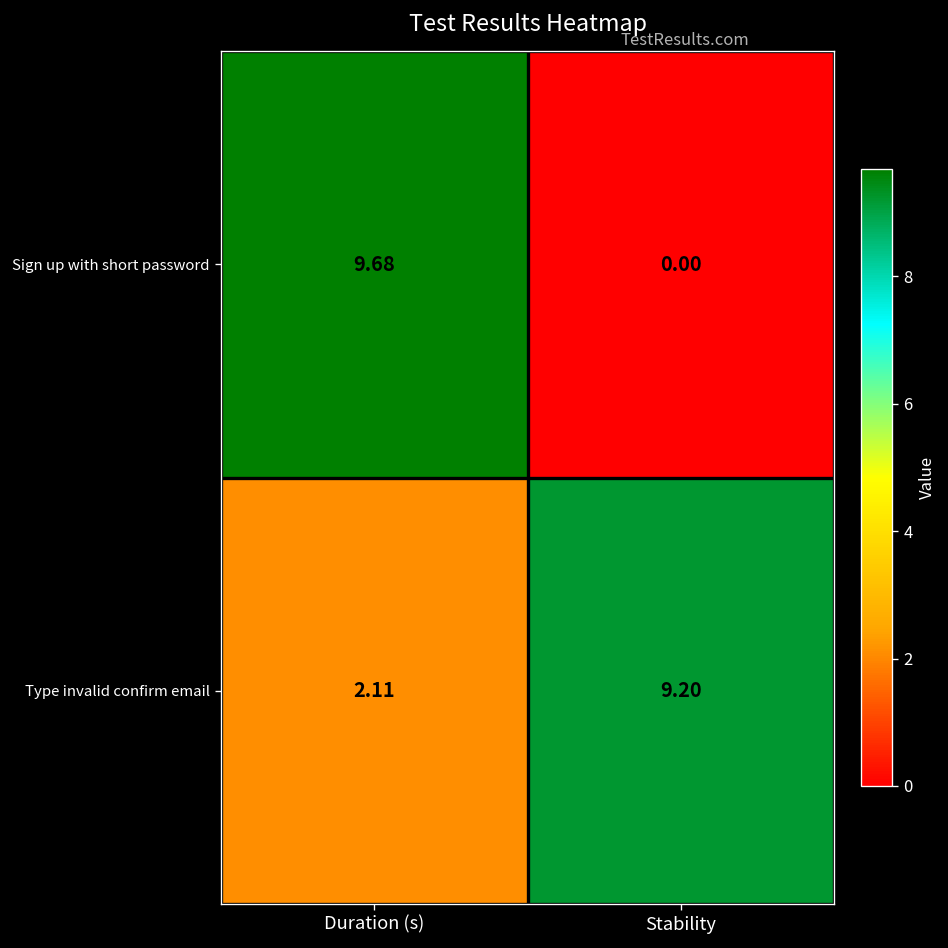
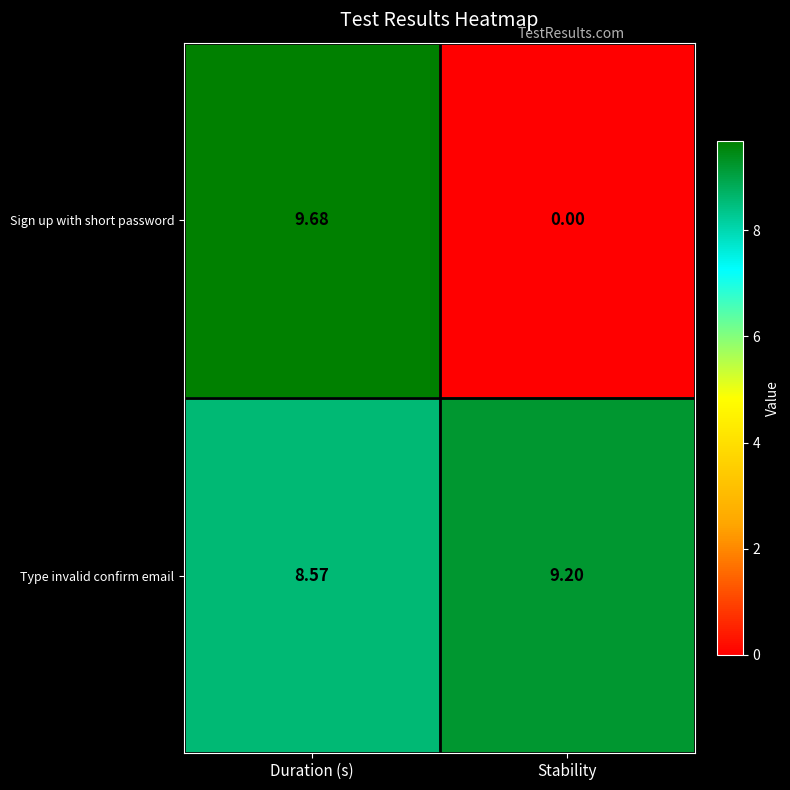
  {
    "Sign up with short password": {
      "Duration (s)": 9.68,
      "Stability": 0.00
    },
    "Type invalid confirm email": {
-     "Duration (s)": 2.11,
+     "Duration (s)": 8.57,
      "Stability": 9.20
    }
  }
